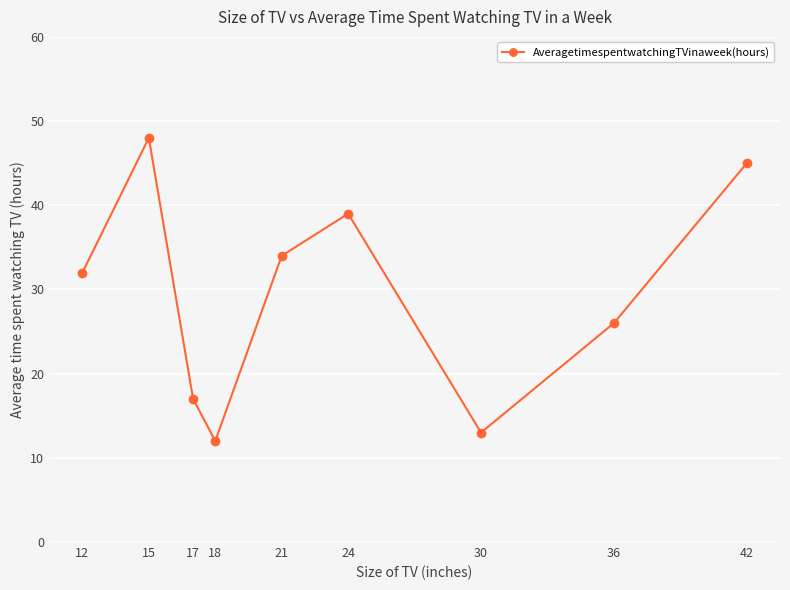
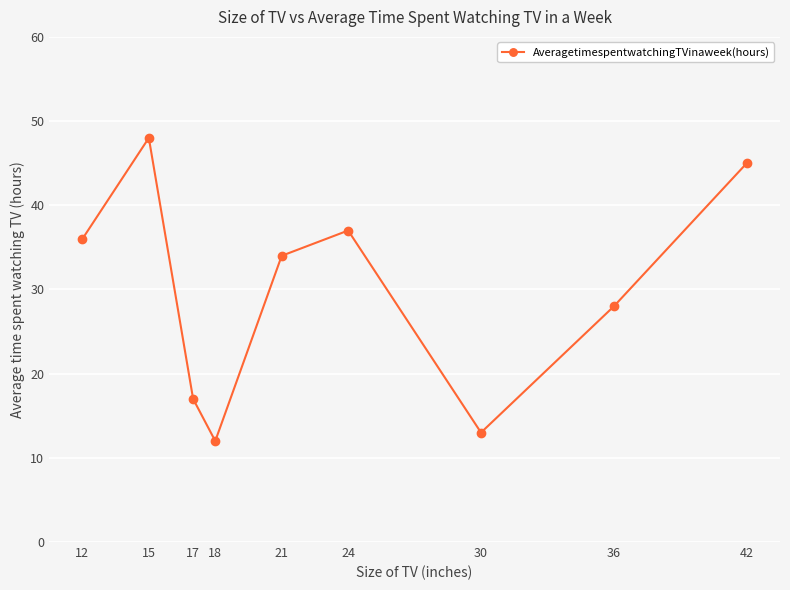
  {
-   "12": 32,
+   "12": 36,
    "15": 48,
    "17": 17,
    "18": 12,
    "21": 34,
-   "24": 39,
+   "24": 37,
    "30": 13,
-   "36": 26,
+   "36": 28,
    "42": 45
  }
